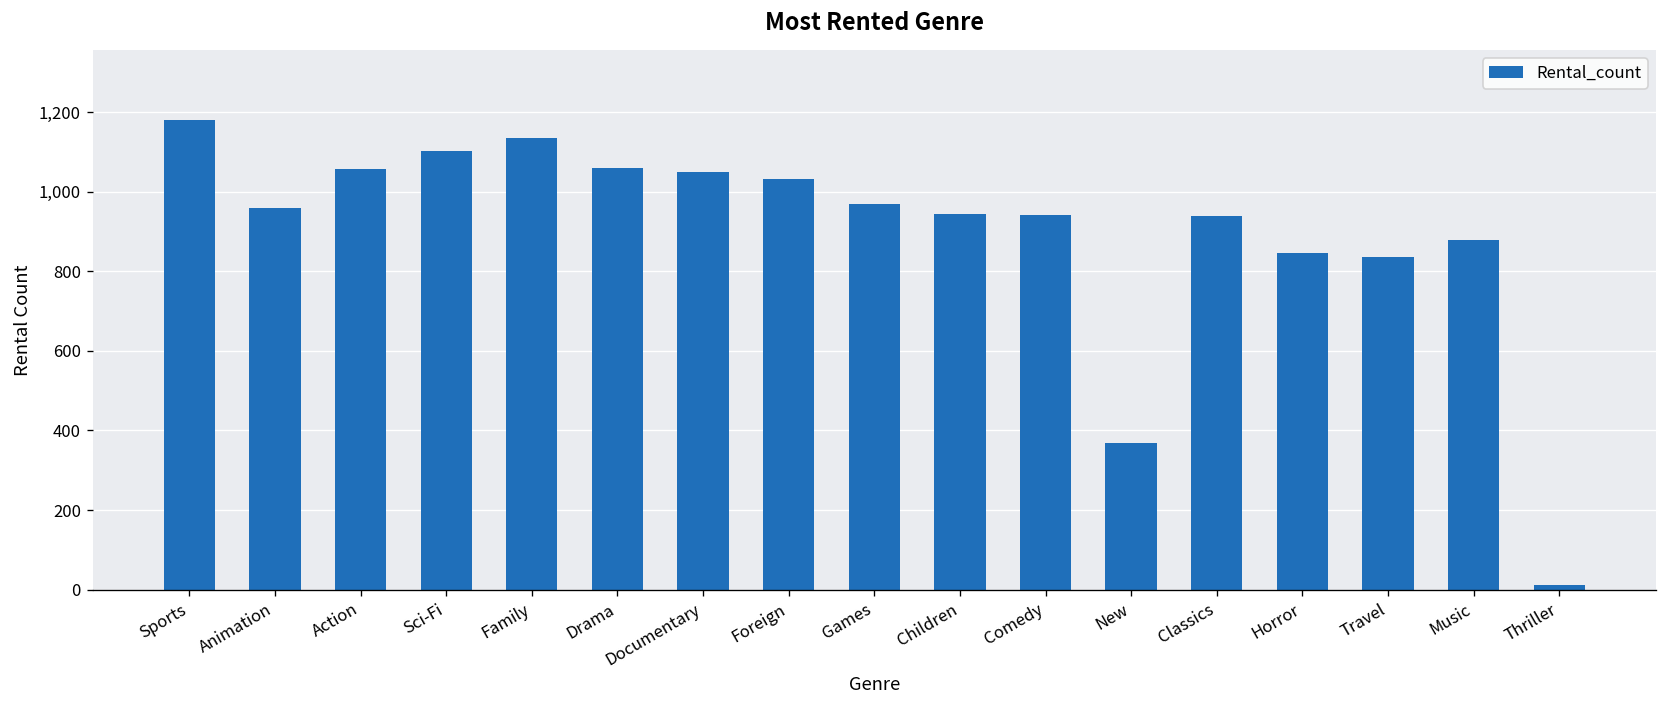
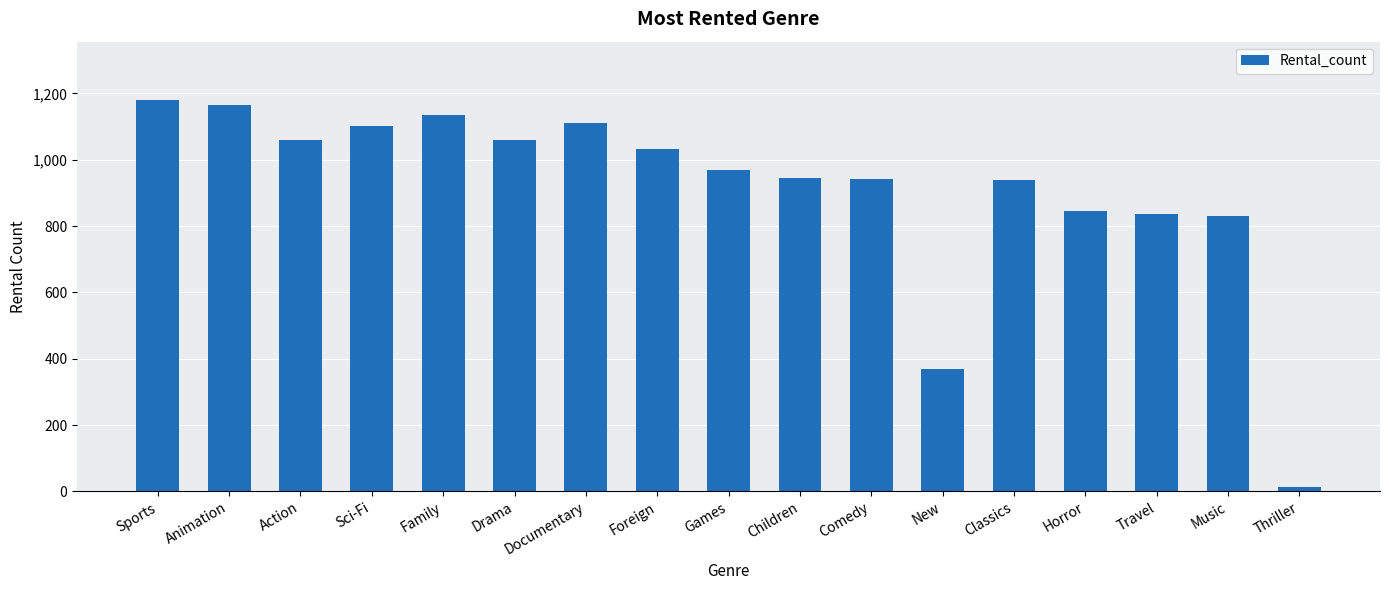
  {
    "Sports": "1,180",
-   "Animation": "960",
+   "Animation": "1,170",
    "Action": "1,060",
    "Sci-Fi": "1,100",
    "Family": "1,140",
    "Drama": "1,060",
-   "Documentary": "1,050",
+   "Documentary": "1,110",
    "Foreign": "1,030",
    "Games": "970",
    "Children": "950",
    "Comedy": "940",
    "New": "370",
    "Classics": "940",
    "Horror": "850",
    "Travel": "840",
-   "Music": "880",
+   "Music": "830",
    "Thriller": "10"
  }
